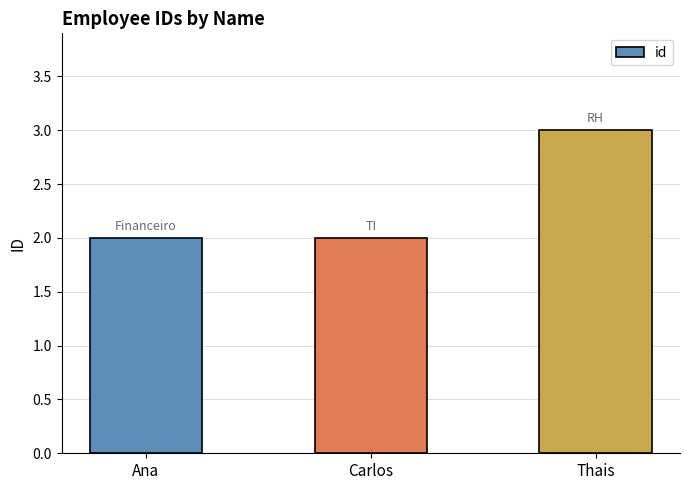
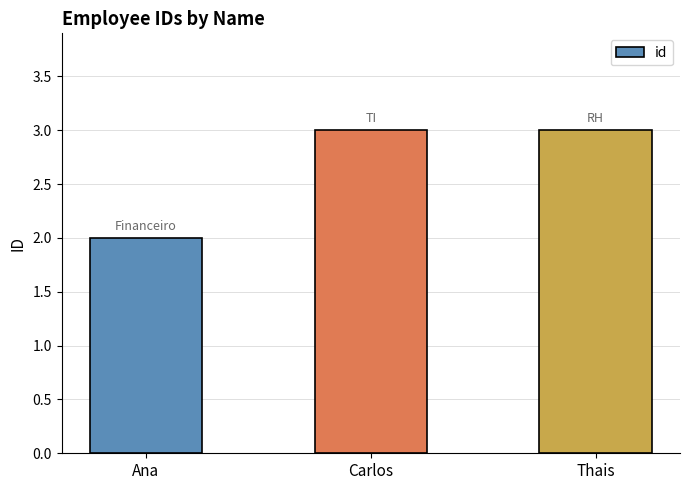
  {
    "Ana": 2,
-   "Carlos": 2,
+   "Carlos": 3,
    "Thais": 3
  }
